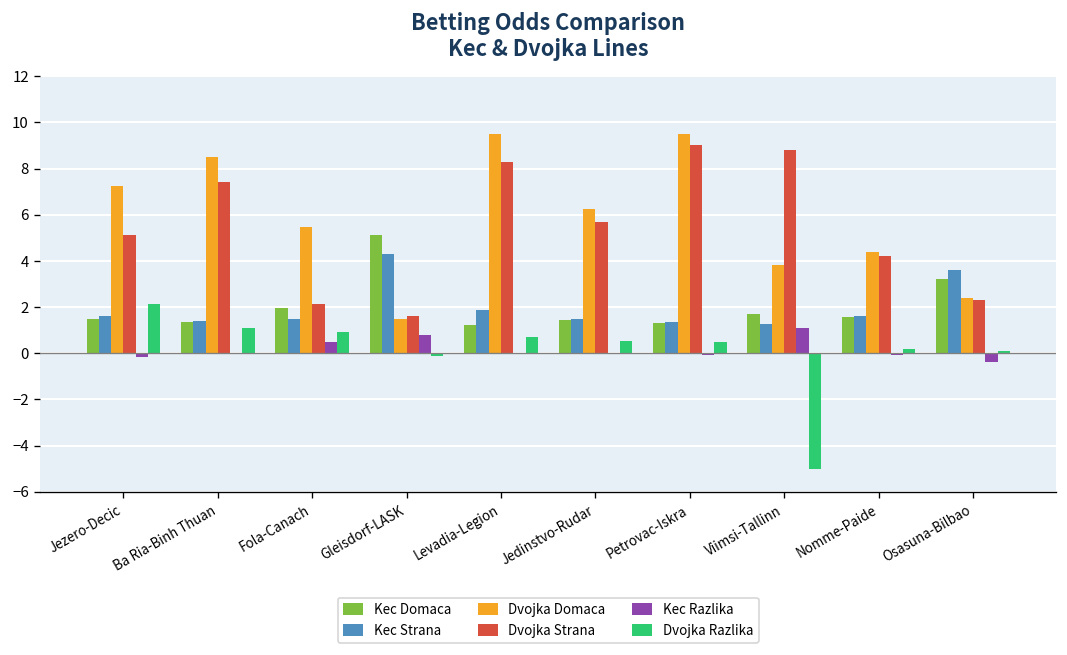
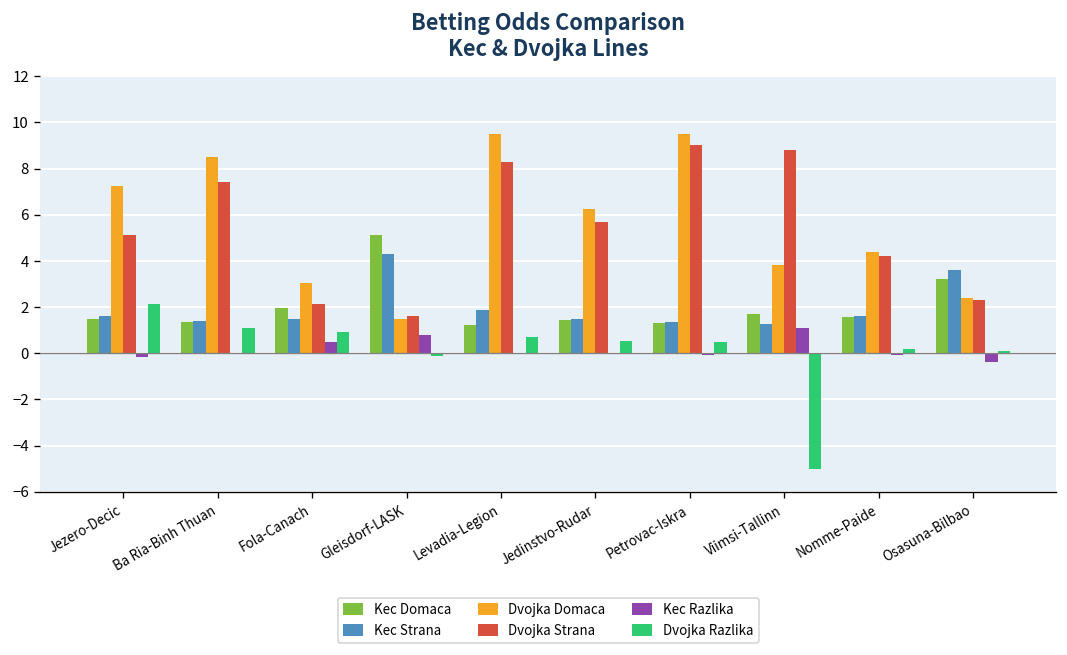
  {
    "Kec Domaca": {
      "Jezero-Decic": 1.5,
      "Ba Ria-Binh Thuan": 1.4,
      "Fola-Canach": 2.0,
      "Gleisdorf-LASK": 5.1,
      "Levadia-Legion": 1.2,
      "Jedinstvo-Rudar": 1.5,
      "Petrovac-Iskra": 1.3,
      "Viimsi-Tallinn": 1.7,
      "Nomme-Paide": 1.6,
      "Osasuna-Bilbao": 3.2
    },
    "Kec Strana": {
      "Jezero-Decic": 1.6,
      "Ba Ria-Binh Thuan": 1.4,
      "Fola-Canach": 1.5,
      "Gleisdorf-LASK": 4.3,
      "Levadia-Legion": 1.9,
      "Jedinstvo-Rudar": 1.5,
      "Petrovac-Iskra": 1.4,
      "Viimsi-Tallinn": 1.3,
      "Nomme-Paide": 1.6,
      "Osasuna-Bilbao": 3.6
    },
    "Dvojka Domaca": {
      "Jezero-Decic": 7.3,
      "Ba Ria-Binh Thuan": 8.5,
-     "Fola-Canach": 5.5,
+     "Fola-Canach": 3.1,
      "Gleisdorf-LASK": 1.5,
      "Levadia-Legion": 9.5,
      "Jedinstvo-Rudar": 6.3,
      "Petrovac-Iskra": 9.5,
      "Viimsi-Tallinn": 3.8,
      "Nomme-Paide": 4.4,
      "Osasuna-Bilbao": 2.4
    },
    "Dvojka Strana": {
      "Jezero-Decic": 5.1,
      "Ba Ria-Binh Thuan": 7.4,
      "Fola-Canach": 2.1,
      "Gleisdorf-LASK": 1.6,
      "Levadia-Legion": 8.3,
      "Jedinstvo-Rudar": 5.7,
      "Petrovac-Iskra": 9.0,
      "Viimsi-Tallinn": 8.8,
      "Nomme-Paide": 4.2,
      "Osasuna-Bilbao": 2.3
    },
    "Kec Razlika": {
      "Jezero-Decic": -0.2,
      "Fola-Canach": 0.5,
      "Gleisdorf-LASK": 0.8,
      "Viimsi-Tallinn": 1.1,
      "Osasuna-Bilbao": -0.4
    },
    "Dvojka Razlika": {
      "Jezero-Decic": 2.2,
      "Ba Ria-Binh Thuan": 1.1,
      "Fola-Canach": 0.9,
      "Levadia-Legion": 0.7,
      "Jedinstvo-Rudar": 0.6,
      "Petrovac-Iskra": 0.5,
      "Viimsi-Tallinn": -5.0,
      "Nomme-Paide": 0.2
    }
  }
